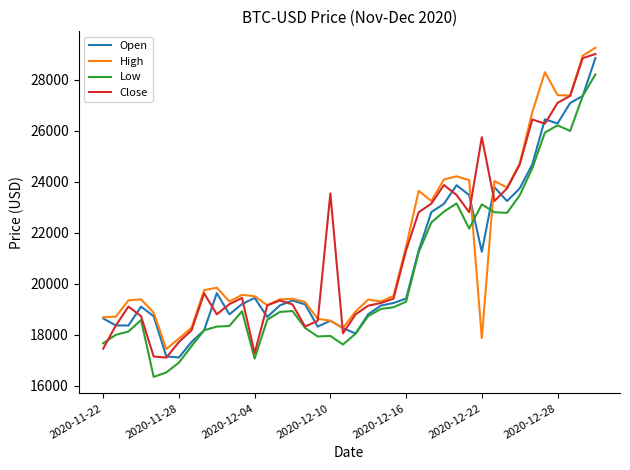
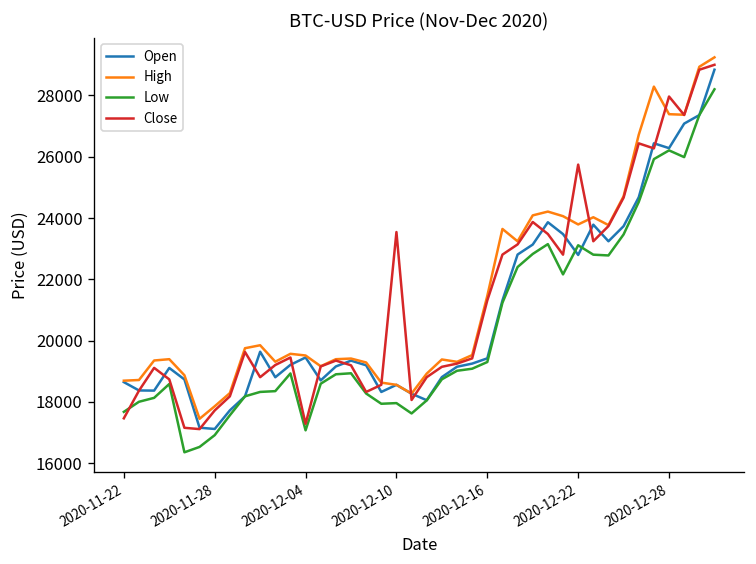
  {
    "Open": {
      "2020-11-28": 17100,
      "2020-12-16": 19400,
-     "2020-12-22": 21300
+     "2020-12-22": 22800
    },
    "High": {
      "2020-11-28": 17900,
      "2020-12-16": 21500,
-     "2020-12-22": 17900,
+     "2020-12-22": 23800,
      "2020-12-28": 27400
    },
    "Low": {
      "2020-11-22": 17700,
      "2020-11-28": 16900,
      "2020-12-04": 17100,
      "2020-12-10": 18000,
      "2020-12-16": 19300,
      "2020-12-22": 23100
    },
    "Close": {
      "2020-11-22": 17500,
      "2020-11-28": 17700,
      "2020-12-04": 17300,
      "2020-12-10": 23500,
      "2020-12-16": 21300,
      "2020-12-22": 25700,
-     "2020-12-28": 27100
+     "2020-12-28": 28000
    }
  }
